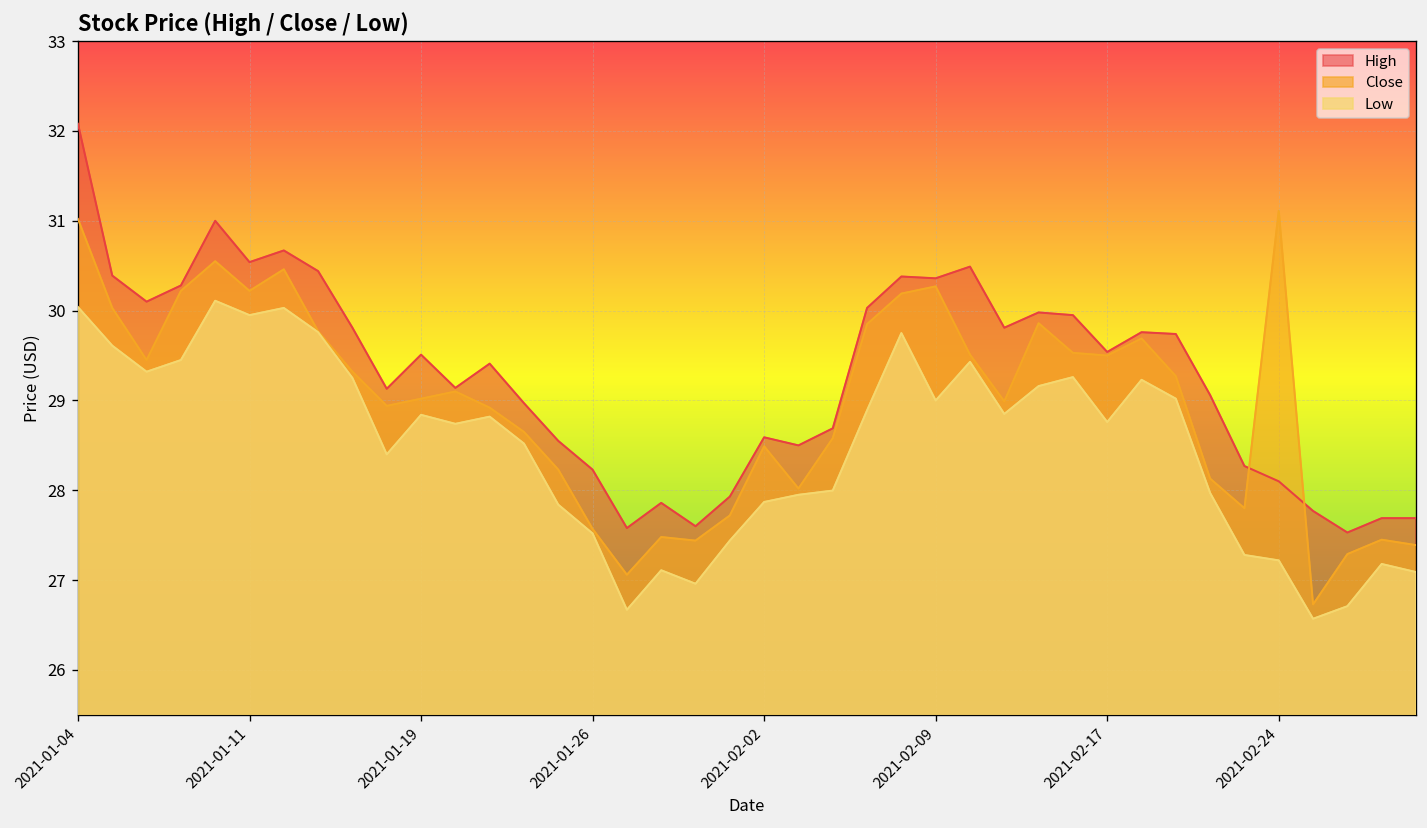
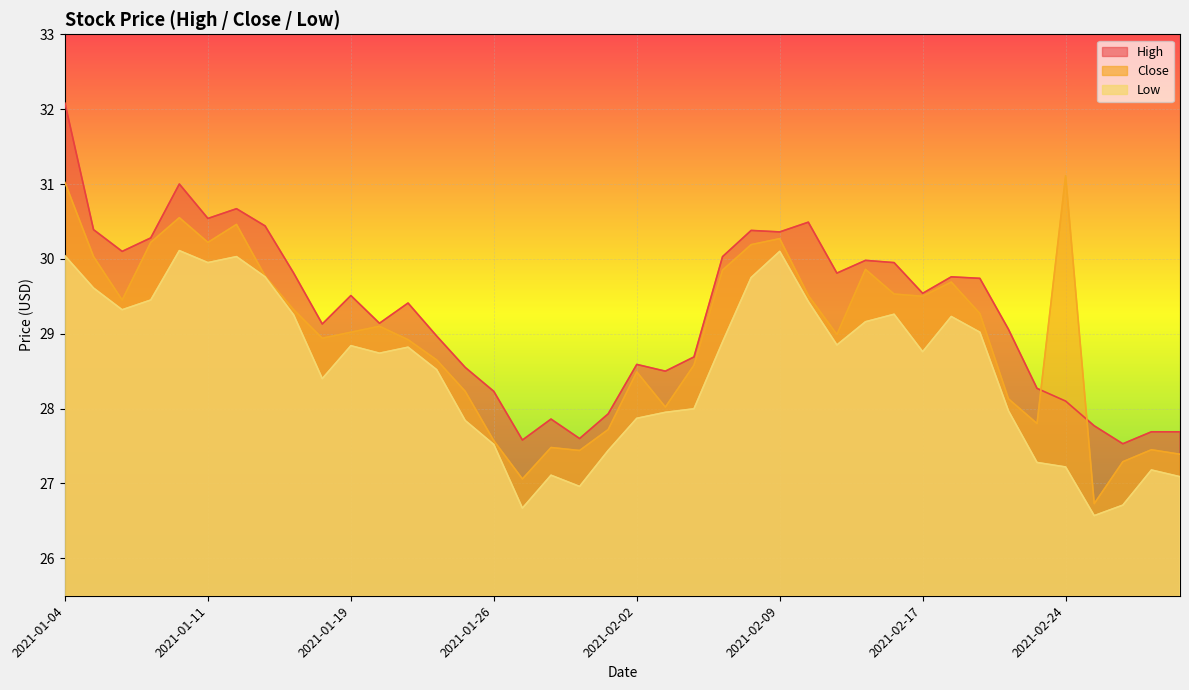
  {
    "High": {
      "2021-01-04": 32.1,
      "2021-01-11": 30.5,
      "2021-01-19": 29.5,
      "2021-01-26": 28.2,
      "2021-02-02": 28.6,
      "2021-02-09": 30.4,
      "2021-02-17": 29.5,
      "2021-02-24": 28.1
    },
    "Close": {
      "2021-01-04": 31.0,
      "2021-01-11": 30.2,
      "2021-01-19": 29.0,
      "2021-01-26": 27.6,
      "2021-02-02": 28.5,
      "2021-02-09": 30.3,
      "2021-02-17": 29.5,
      "2021-02-24": 31.1
    },
    "Low": {
      "2021-01-04": 30.0,
      "2021-01-11": 30.0,
      "2021-01-19": 28.8,
      "2021-01-26": 27.5,
      "2021-02-02": 27.9,
-     "2021-02-09": 29.0,
+     "2021-02-09": 30.1,
      "2021-02-17": 28.8,
      "2021-02-24": 27.2
    }
  }
